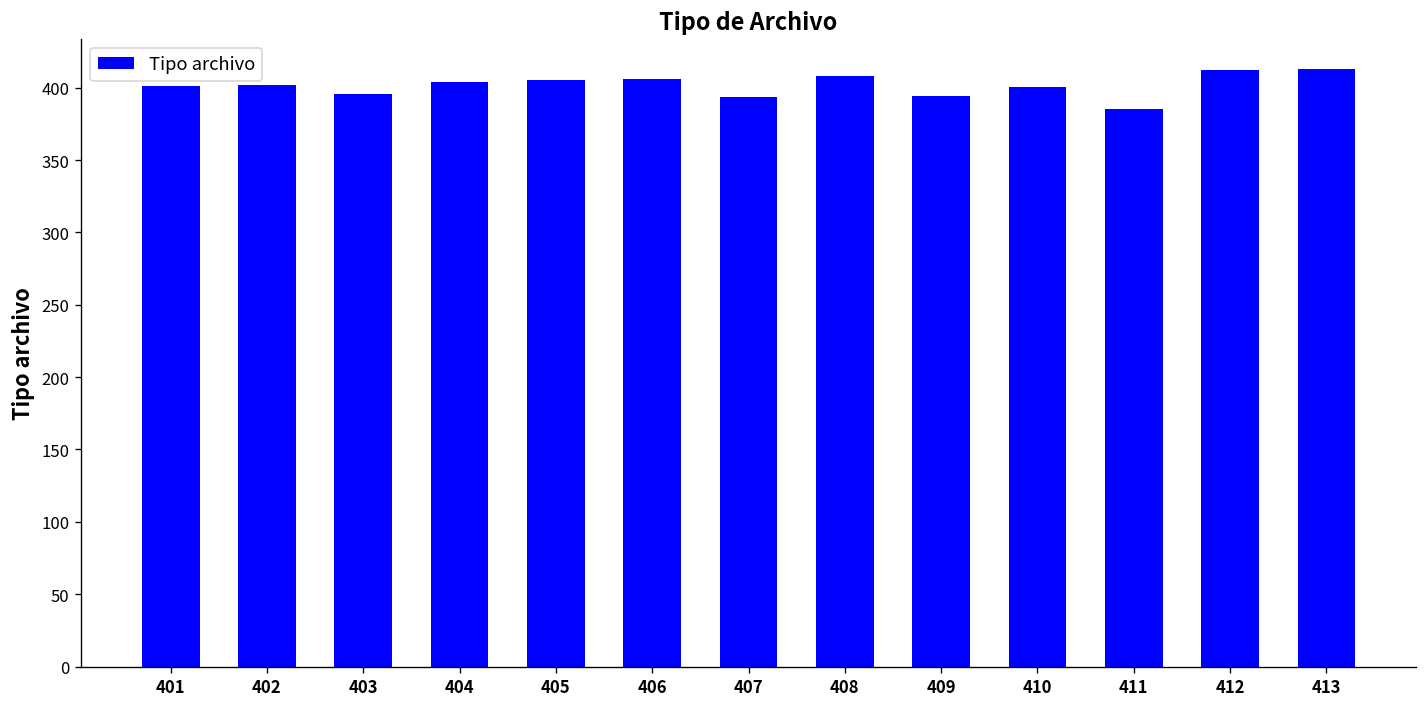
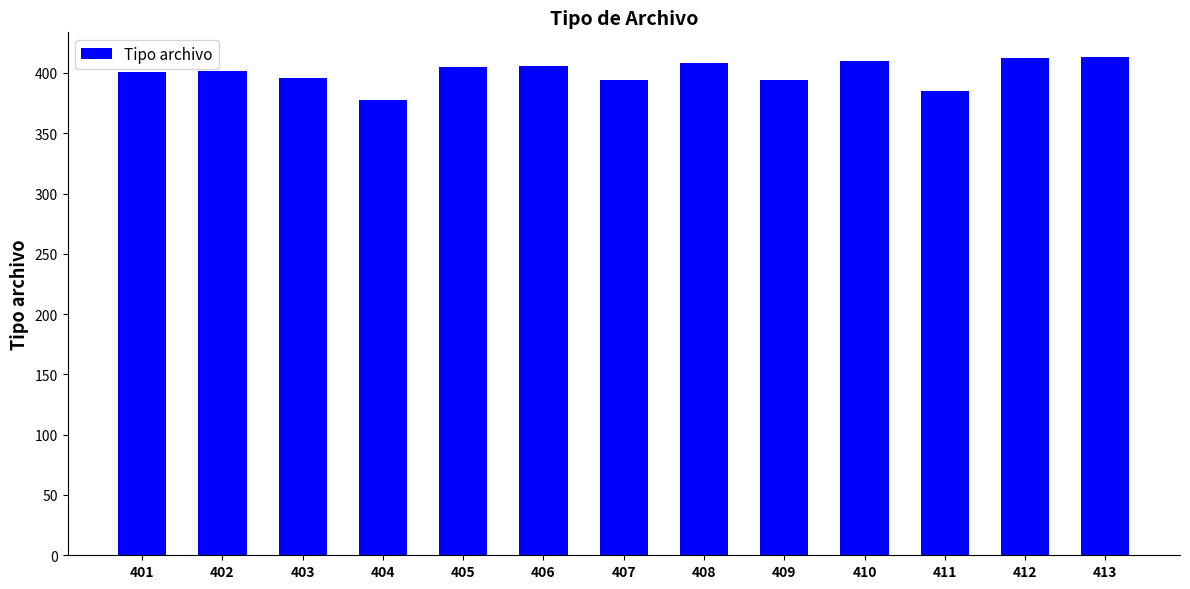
  {
    "401": 401,
    "402": 402,
    "403": 395,
-   "404": 404,
+   "404": 378,
    "405": 405,
    "406": 406,
    "407": 394,
    "408": 408,
    "409": 394,
-   "410": 401,
+   "410": 410,
    "411": 385,
    "412": 412,
    "413": 413
  }
